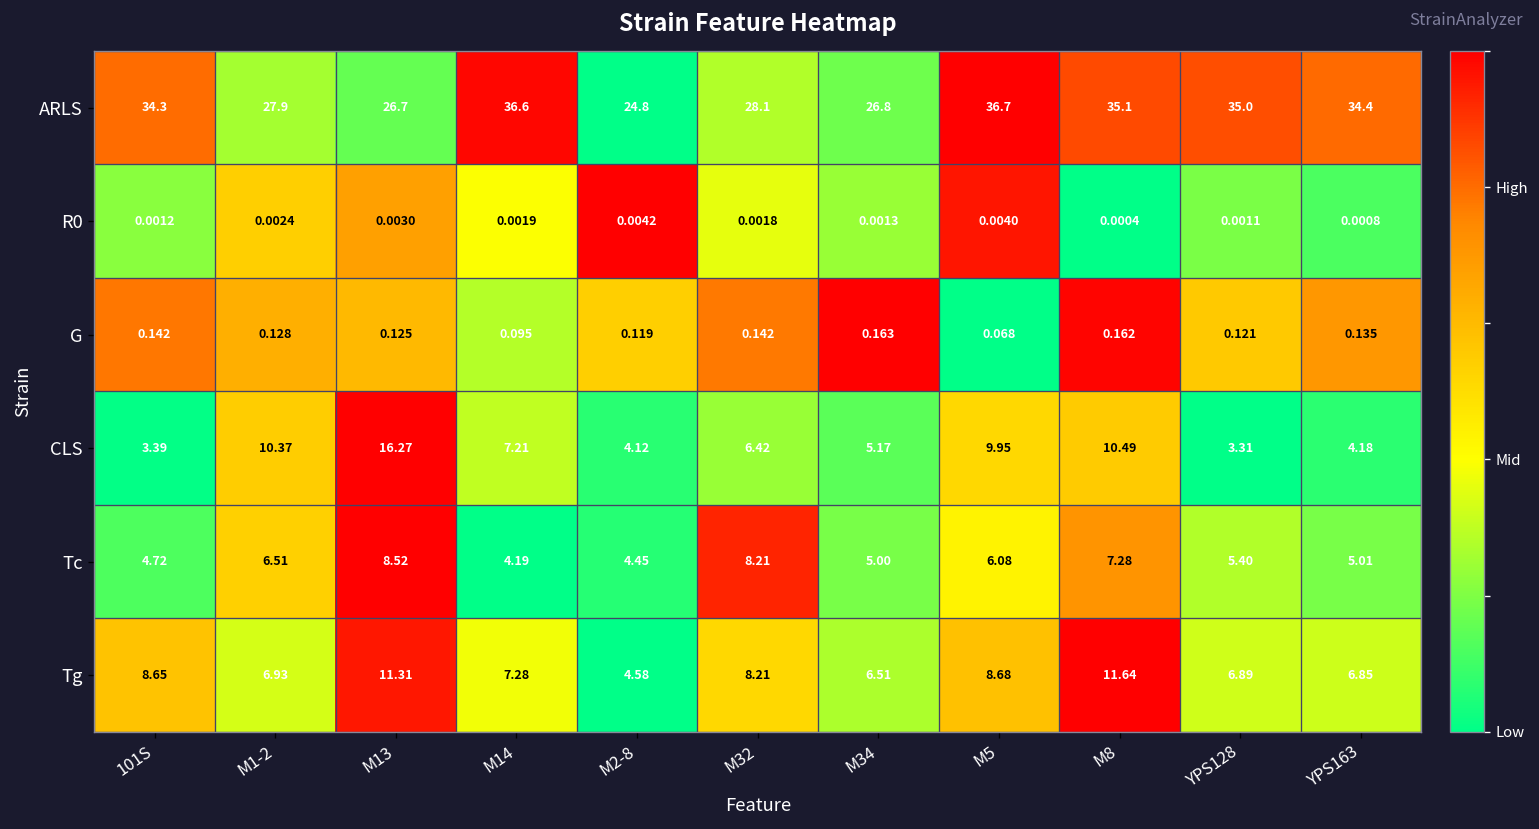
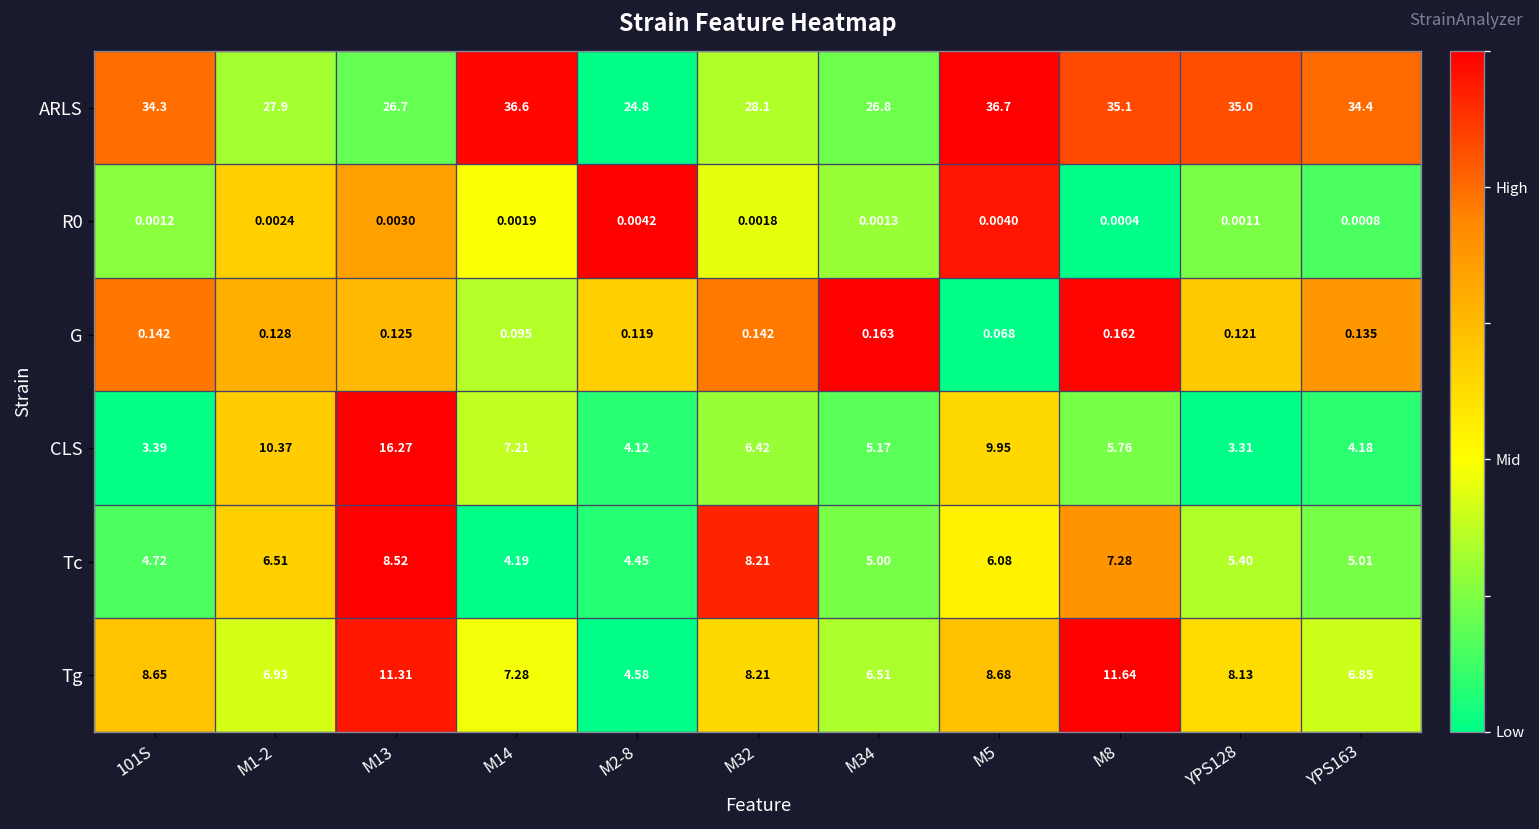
  {
    "ARLS": {
      "101S": 34.3,
      "M1-2": 27.9,
      "M13": 26.7,
      "M14": 36.6,
      "M2-8": 24.8,
      "M32": 28.1,
      "M34": 26.8,
      "M5": 36.7,
      "M8": 35.1,
      "YPS128": 35.0,
      "YPS163": 34.4
    },
    "R0": {
      "101S": 0.0012,
      "M1-2": 0.0024,
      "M13": 0.0030,
      "M14": 0.0019,
      "M2-8": 0.0042,
      "M32": 0.0018,
      "M34": 0.0013,
      "M5": 0.0040,
      "M8": 0.0004,
      "YPS128": 0.0011,
      "YPS163": 0.0008
    },
    "G": {
      "101S": 0.142,
      "M1-2": 0.128,
      "M13": 0.125,
      "M14": 0.095,
      "M2-8": 0.119,
      "M32": 0.142,
      "M34": 0.163,
      "M5": 0.068,
      "M8": 0.162,
      "YPS128": 0.121,
      "YPS163": 0.135
    },
    "CLS": {
      "101S": 3.39,
      "M1-2": 10.37,
      "M13": 16.27,
      "M14": 7.21,
      "M2-8": 4.12,
      "M32": 6.42,
      "M34": 5.17,
      "M5": 9.95,
-     "M8": 10.49,
+     "M8": 5.76,
      "YPS128": 3.31,
      "YPS163": 4.18
    },
    "Tc": {
      "101S": 4.72,
      "M1-2": 6.51,
      "M13": 8.52,
      "M14": 4.19,
      "M2-8": 4.45,
      "M32": 8.21,
      "M34": 5.00,
      "M5": 6.08,
      "M8": 7.28,
      "YPS128": 5.40,
      "YPS163": 5.01
    },
    "Tg": {
      "101S": 8.65,
      "M1-2": 6.93,
      "M13": 11.31,
      "M14": 7.28,
      "M2-8": 4.58,
      "M32": 8.21,
      "M34": 6.51,
      "M5": 8.68,
      "M8": 11.64,
-     "YPS128": 6.89,
+     "YPS128": 8.13,
      "YPS163": 6.85
    }
  }
